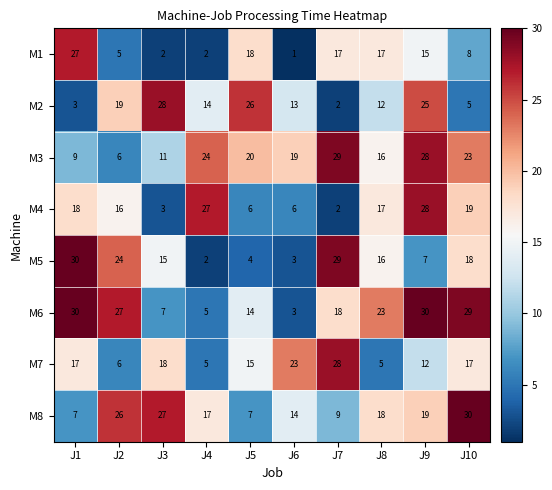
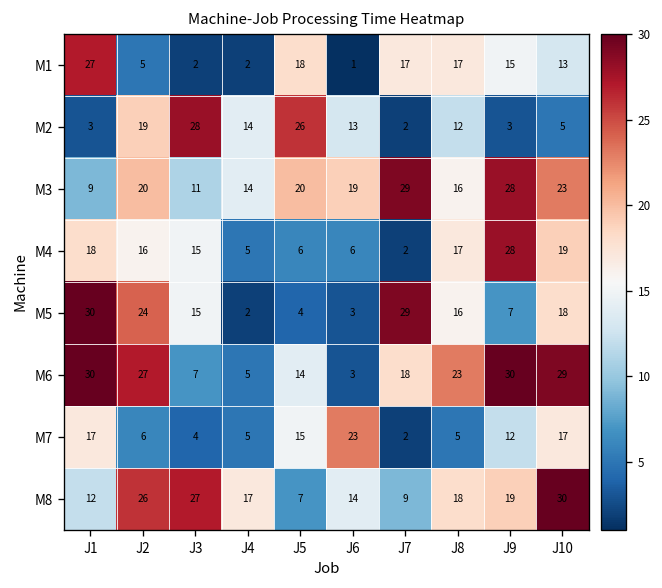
  {
    "M1": {
      "J1": 27,
      "J2": 5,
      "J3": 2,
      "J4": 2,
      "J5": 18,
      "J6": 1,
      "J7": 17,
      "J8": 17,
      "J9": 15,
-     "J10": 8
+     "J10": 13
    },
    "M2": {
      "J1": 3,
      "J2": 19,
      "J3": 28,
      "J4": 14,
      "J5": 26,
      "J6": 13,
      "J7": 2,
      "J8": 12,
-     "J9": 25,
+     "J9": 3,
      "J10": 5
    },
    "M3": {
      "J1": 9,
-     "J2": 6,
+     "J2": 20,
      "J3": 11,
-     "J4": 24,
+     "J4": 14,
      "J5": 20,
      "J6": 19,
      "J7": 29,
      "J8": 16,
      "J9": 28,
      "J10": 23
    },
    "M4": {
      "J1": 18,
      "J2": 16,
-     "J3": 3,
-     "J4": 27,
+     "J3": 15,
+     "J4": 5,
      "J5": 6,
      "J6": 6,
      "J7": 2,
      "J8": 17,
      "J9": 28,
      "J10": 19
    },
    "M5": {
      "J1": 30,
      "J2": 24,
      "J3": 15,
      "J4": 2,
      "J5": 4,
      "J6": 3,
      "J7": 29,
      "J8": 16,
      "J9": 7,
      "J10": 18
    },
    "M6": {
      "J1": 30,
      "J2": 27,
      "J3": 7,
      "J4": 5,
      "J5": 14,
      "J6": 3,
      "J7": 18,
      "J8": 23,
      "J9": 30,
      "J10": 29
    },
    "M7": {
      "J1": 17,
      "J2": 6,
-     "J3": 18,
+     "J3": 4,
      "J4": 5,
      "J5": 15,
      "J6": 23,
-     "J7": 28,
+     "J7": 2,
      "J8": 5,
      "J9": 12,
      "J10": 17
    },
    "M8": {
-     "J1": 7,
+     "J1": 12,
      "J2": 26,
      "J3": 27,
      "J4": 17,
      "J5": 7,
      "J6": 14,
      "J7": 9,
      "J8": 18,
      "J9": 19,
      "J10": 30
    }
  }
